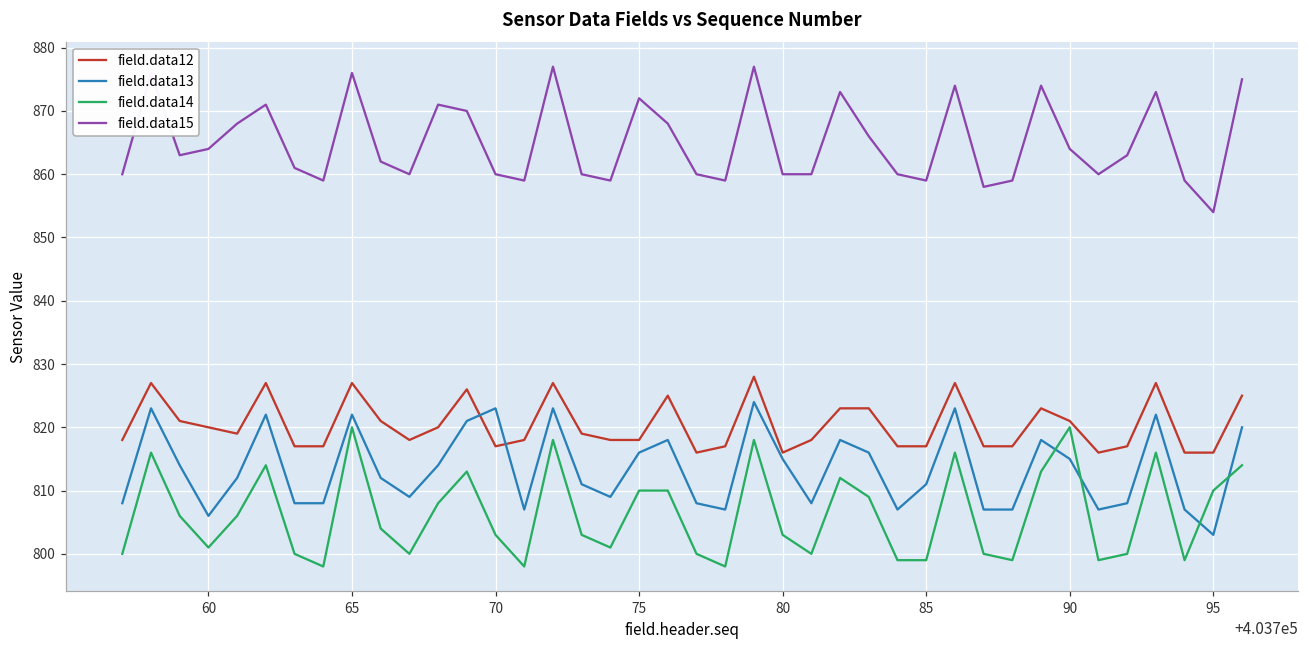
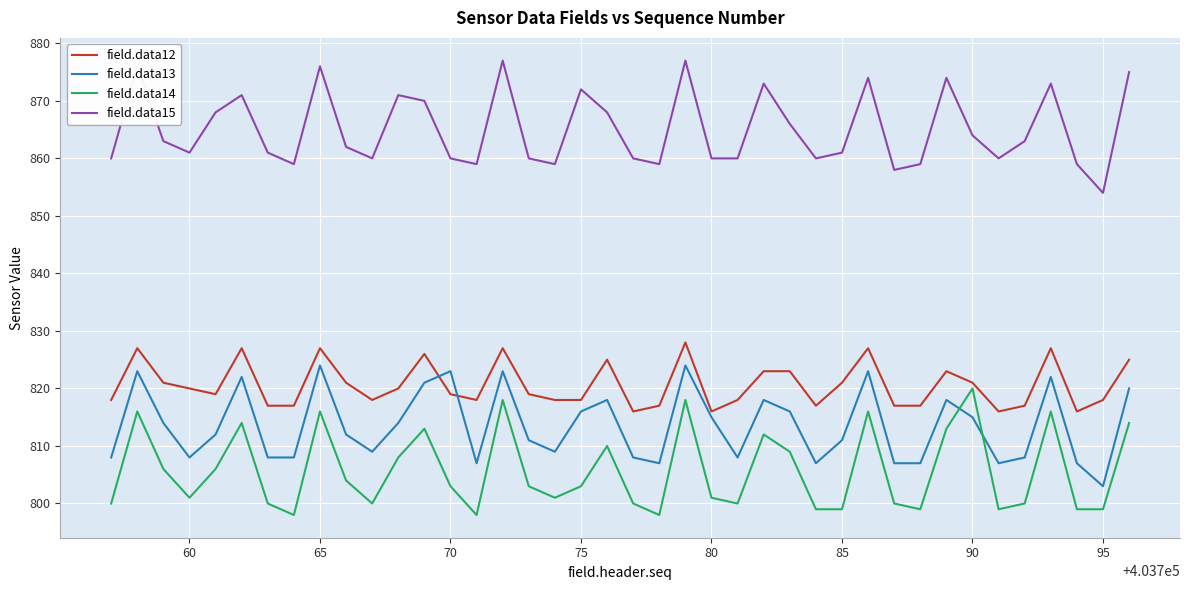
  {
    "field.data12": {
      "60": 820,
      "65": 827,
-     "70": 817,
+     "70": 819,
      "75": 818,
      "80": 816,
-     "85": 817,
+     "85": 821,
      "90": 821,
-     "95": 816
+     "95": 818
    },
    "field.data13": {
-     "60": 806,
-     "65": 822,
+     "60": 808,
+     "65": 824,
      "70": 823,
      "75": 816,
      "80": 815,
      "85": 811,
      "90": 815,
      "95": 803
    },
    "field.data14": {
      "60": 801,
-     "65": 820,
+     "65": 816,
      "70": 803,
-     "75": 810,
-     "80": 803,
+     "75": 803,
+     "80": 801,
      "85": 799,
      "90": 820,
-     "95": 810
+     "95": 799
    },
    "field.data15": {
-     "60": 864,
+     "60": 861,
      "65": 876,
      "70": 860,
      "75": 872,
      "80": 860,
-     "85": 859,
+     "85": 861,
      "90": 864,
      "95": 854
    }
  }
